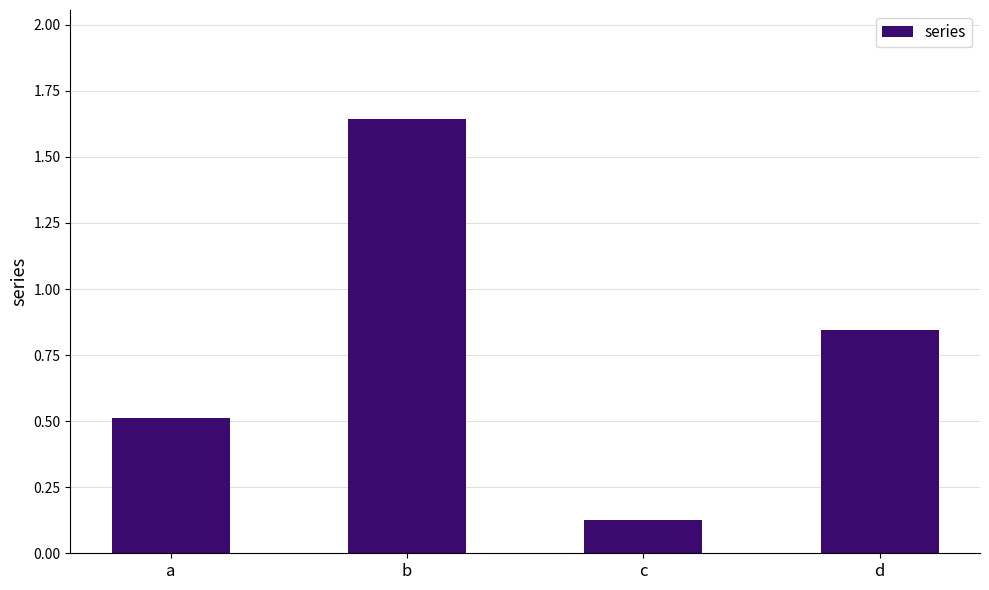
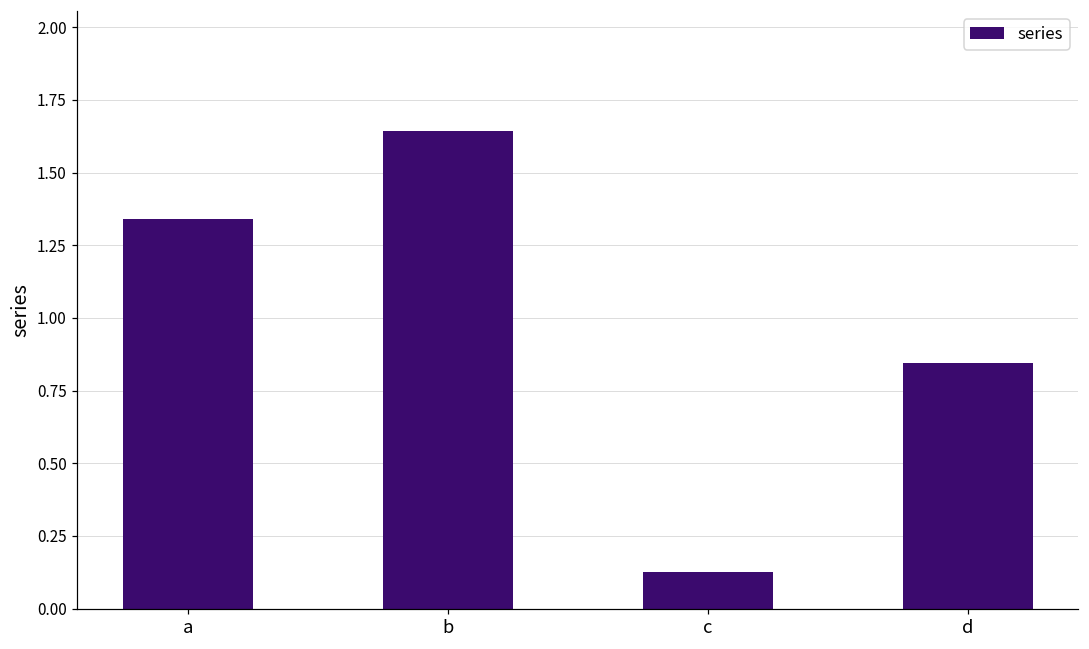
  {
-   "a": 0.51,
+   "a": 1.34,
    "b": 1.64,
    "c": 0.13,
    "d": 0.84
  }
